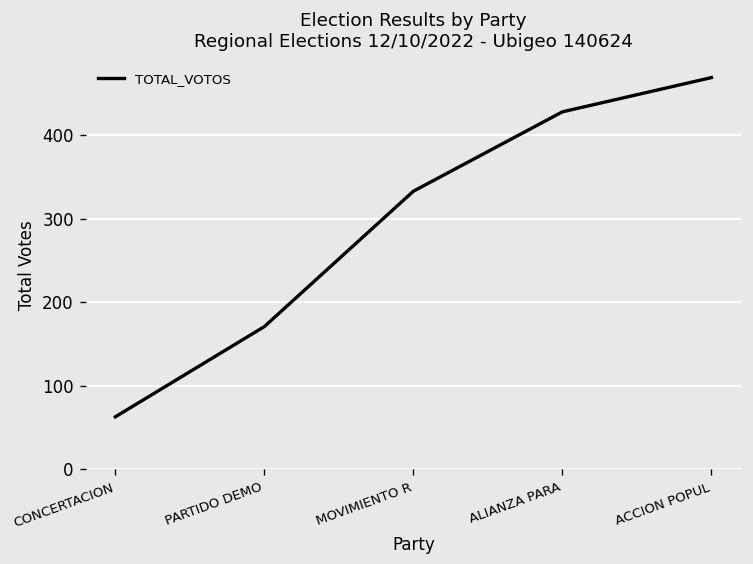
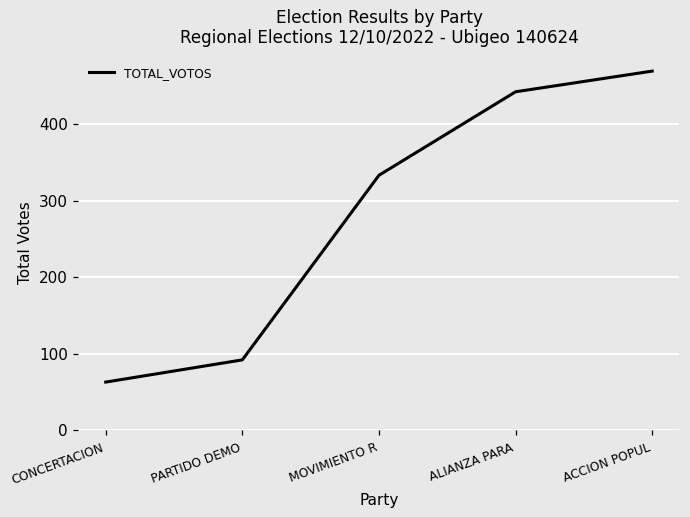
  {
    "CONCERTACION": 60,
-   "PARTIDO DEMO": 170,
+   "PARTIDO DEMO": 90,
    "MOVIMIENTO R": 330,
-   "ALIANZA PARA": 430,
+   "ALIANZA PARA": 440,
    "ACCION POPUL": 470
  }
